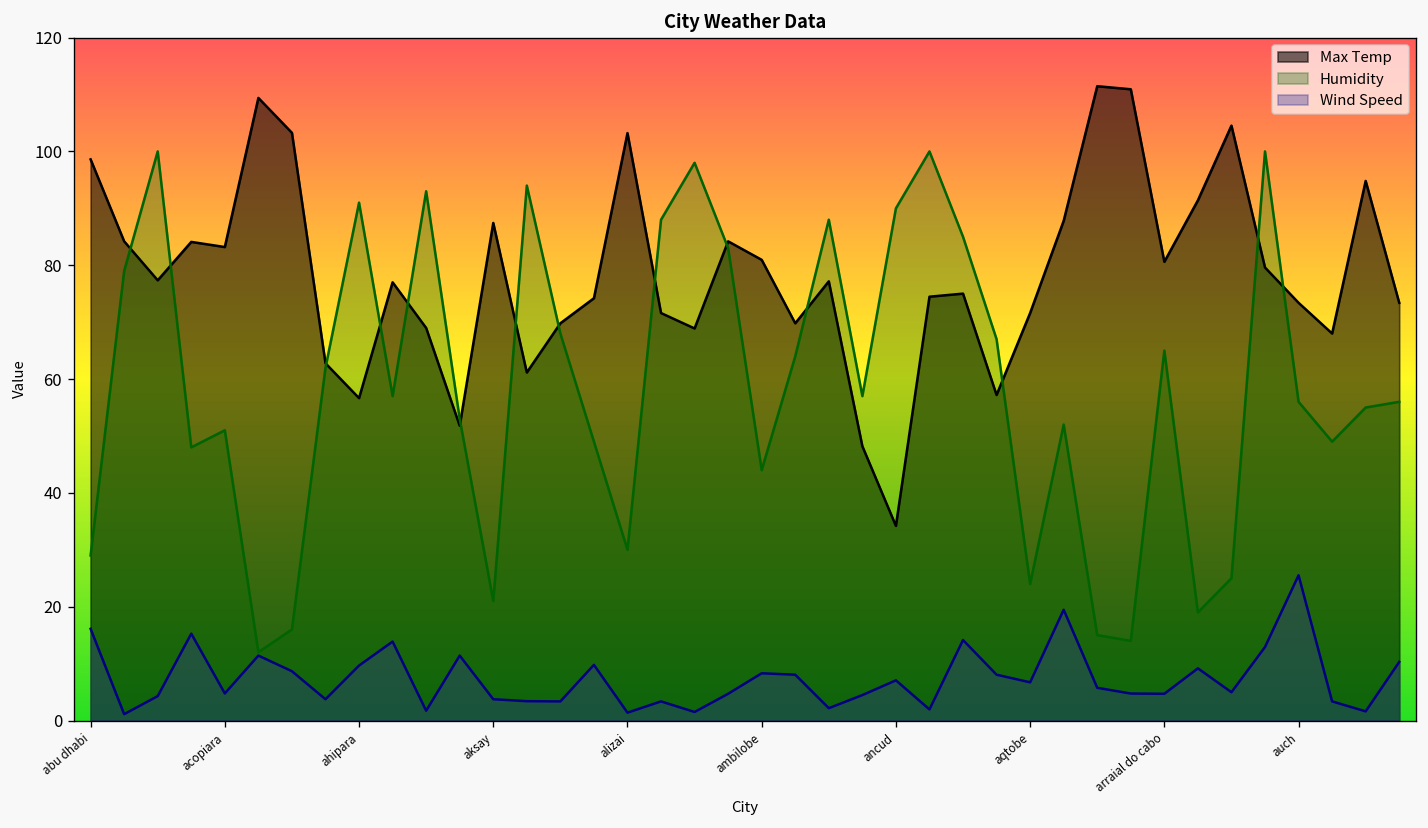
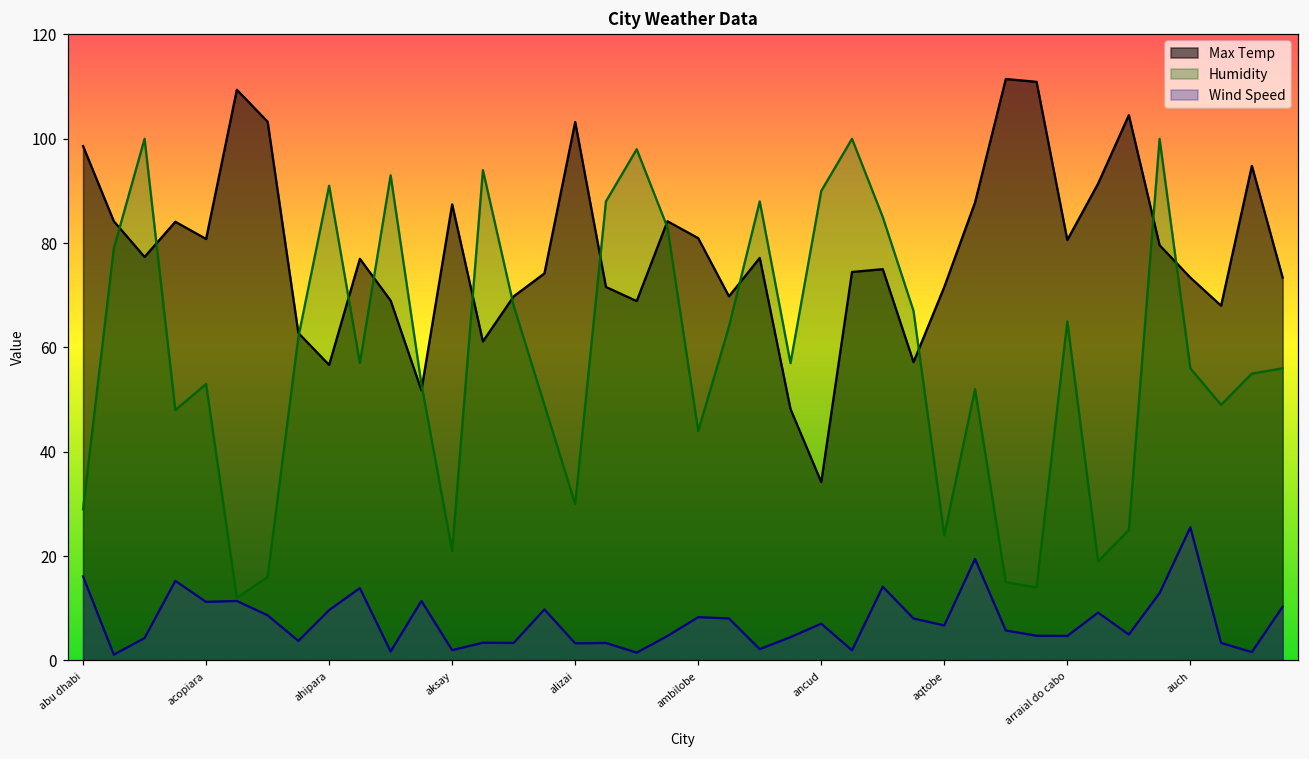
  {
    "Max Temp": {
      "abu dhabi": 99,
-     "acopiara": 83,
+     "acopiara": 81,
      "ahipara": 57,
      "aksay": 87,
      "alizai": 103,
      "ambilobe": 81,
      "ancud": 34,
      "aqtobe": 72,
      "arraial do cabo": 81,
      "auch": 73
    },
    "Humidity": {
      "abu dhabi": 29,
-     "acopiara": 51,
+     "acopiara": 53,
      "ahipara": 91,
      "aksay": 21,
      "alizai": 30,
      "ambilobe": 44,
      "ancud": 90,
      "aqtobe": 24,
      "arraial do cabo": 65,
      "auch": 56
    },
    "Wind Speed": {
      "abu dhabi": 16,
-     "acopiara": 5,
+     "acopiara": 11,
      "ahipara": 10,
-     "aksay": 4,
-     "alizai": 1,
+     "aksay": 2,
+     "alizai": 3,
      "ambilobe": 8,
      "ancud": 7,
      "aqtobe": 7,
      "arraial do cabo": 5,
      "auch": 26
    }
  }
